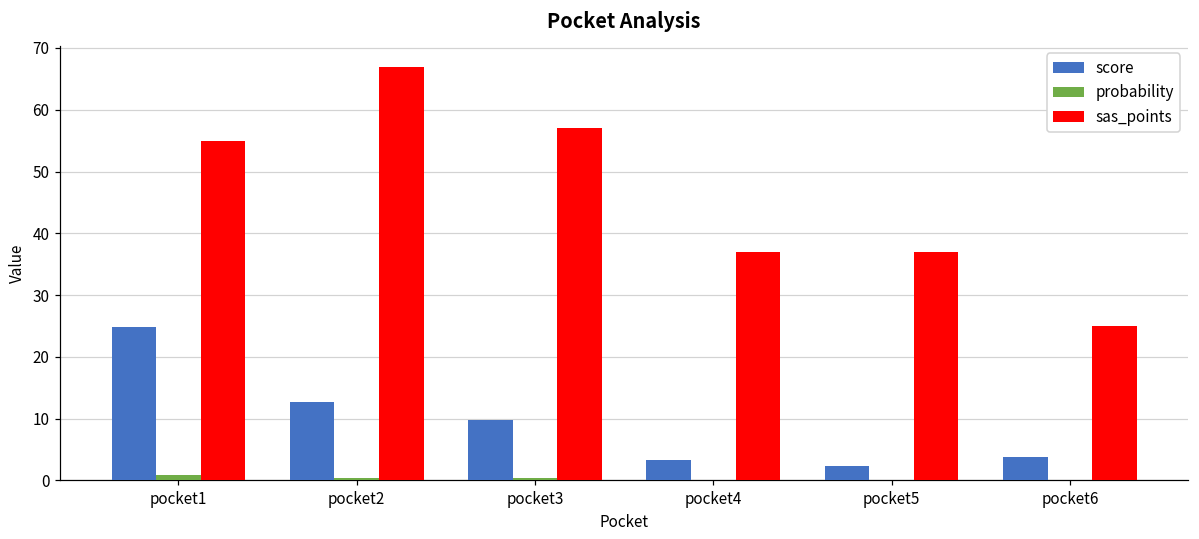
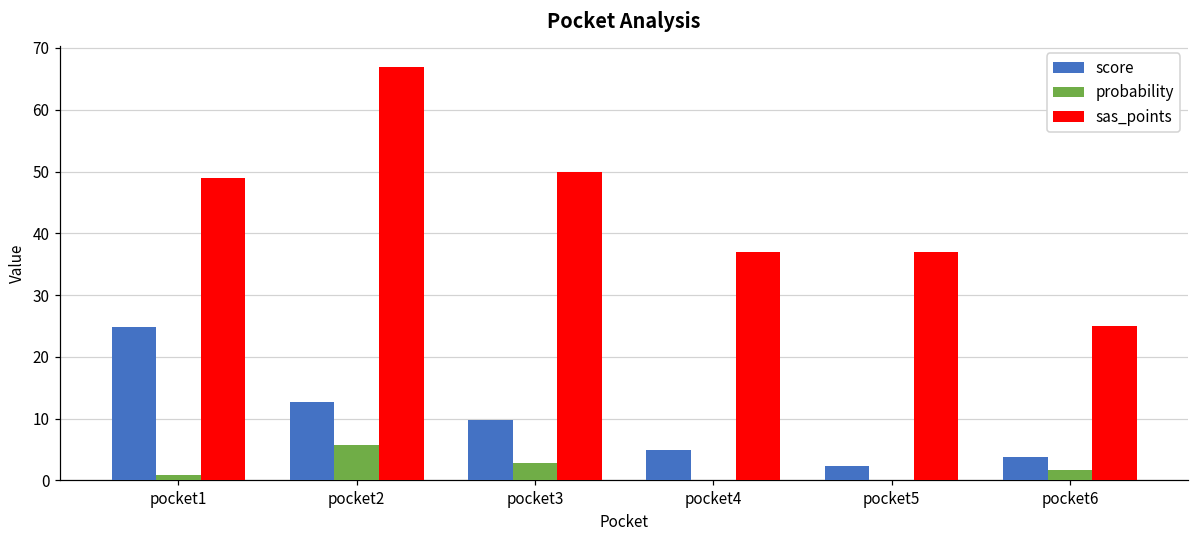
  {
    "score": {
      "pocket1": 25,
      "pocket2": 13,
      "pocket3": 10,
-     "pocket4": 3,
+     "pocket4": 5,
      "pocket5": 2,
      "pocket6": 4
    },
    "probability": {
      "pocket1": 1,
-     "pocket2": 0,
-     "pocket3": 0,
-     "pocket6": 0
+     "pocket2": 6,
+     "pocket3": 3,
+     "pocket6": 2
    },
    "sas_points": {
-     "pocket1": 55,
+     "pocket1": 49,
      "pocket2": 67,
-     "pocket3": 57,
+     "pocket3": 50,
      "pocket4": 37,
      "pocket5": 37,
      "pocket6": 25
    }
  }
